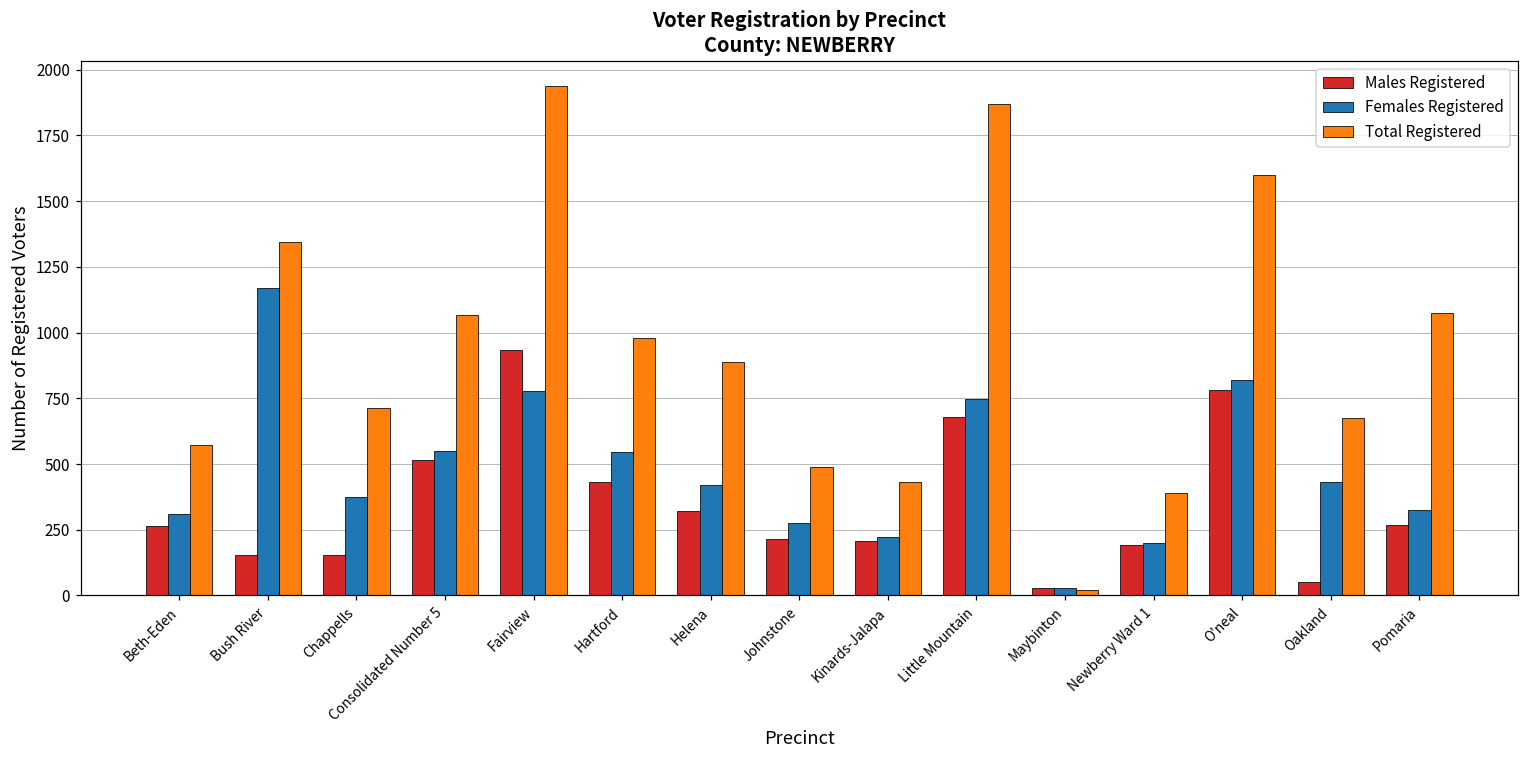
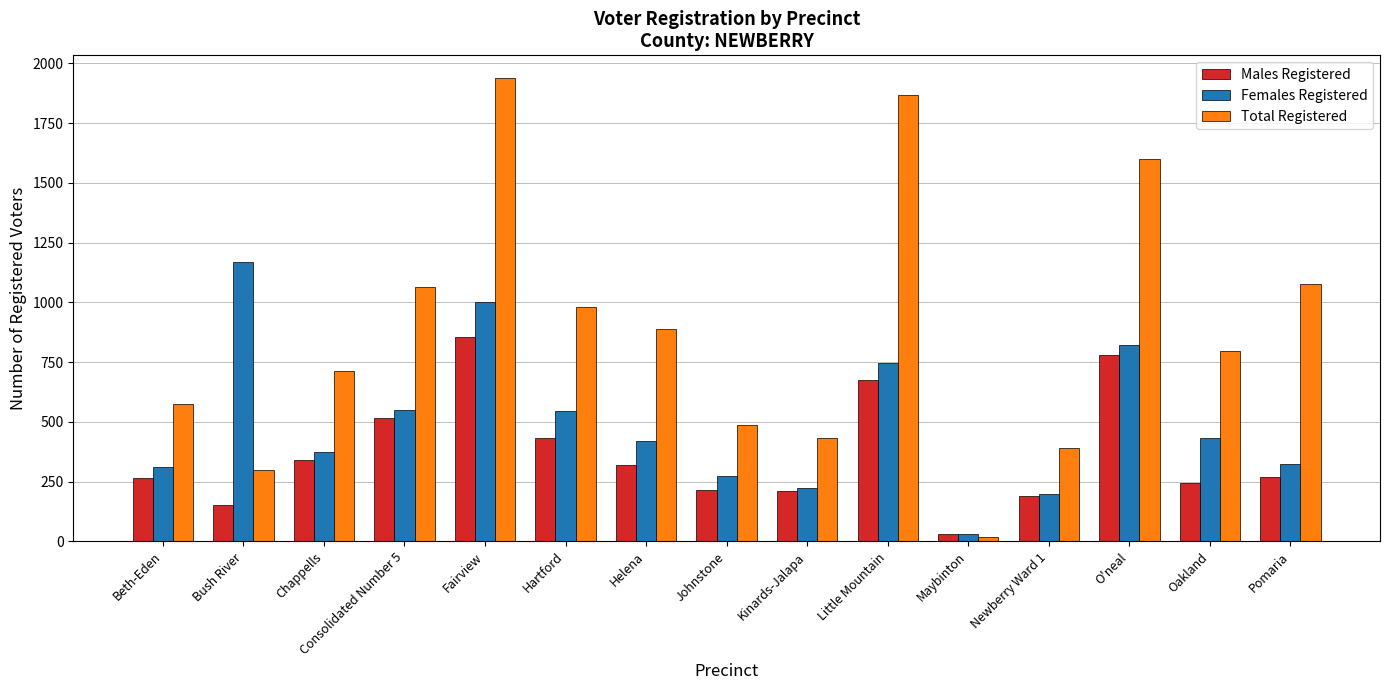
  {
    "Males Registered": {
      "Beth-Eden": 260,
      "Bush River": 150,
-     "Chappells": 150,
+     "Chappells": 340,
      "Consolidated Number 5": 520,
-     "Fairview": 930,
+     "Fairview": 850,
      "Hartford": 430,
      "Helena": 320,
      "Johnstone": 210,
      "Kinards-Jalapa": 210,
      "Little Mountain": 680,
      "Maybinton": 30,
      "Newberry Ward 1": 190,
      "O'neal": 780,
-     "Oakland": 50,
+     "Oakland": 240,
      "Pomaria": 270
    },
    "Females Registered": {
      "Beth-Eden": 310,
      "Bush River": 1170,
      "Chappells": 370,
      "Consolidated Number 5": 550,
-     "Fairview": 780,
+     "Fairview": 1000,
      "Hartford": 550,
      "Helena": 420,
      "Johnstone": 270,
      "Kinards-Jalapa": 220,
      "Little Mountain": 750,
      "Maybinton": 30,
      "Newberry Ward 1": 200,
      "O'neal": 820,
      "Oakland": 430,
      "Pomaria": 330
    },
    "Total Registered": {
      "Beth-Eden": 570,
-     "Bush River": 1350,
+     "Bush River": 300,
      "Chappells": 710,
      "Consolidated Number 5": 1070,
      "Fairview": 1940,
      "Hartford": 980,
      "Helena": 890,
      "Johnstone": 490,
      "Kinards-Jalapa": 430,
      "Little Mountain": 1870,
      "Maybinton": 20,
      "Newberry Ward 1": 390,
      "O'neal": 1600,
-     "Oakland": 670,
+     "Oakland": 800,
      "Pomaria": 1080
    }
  }
